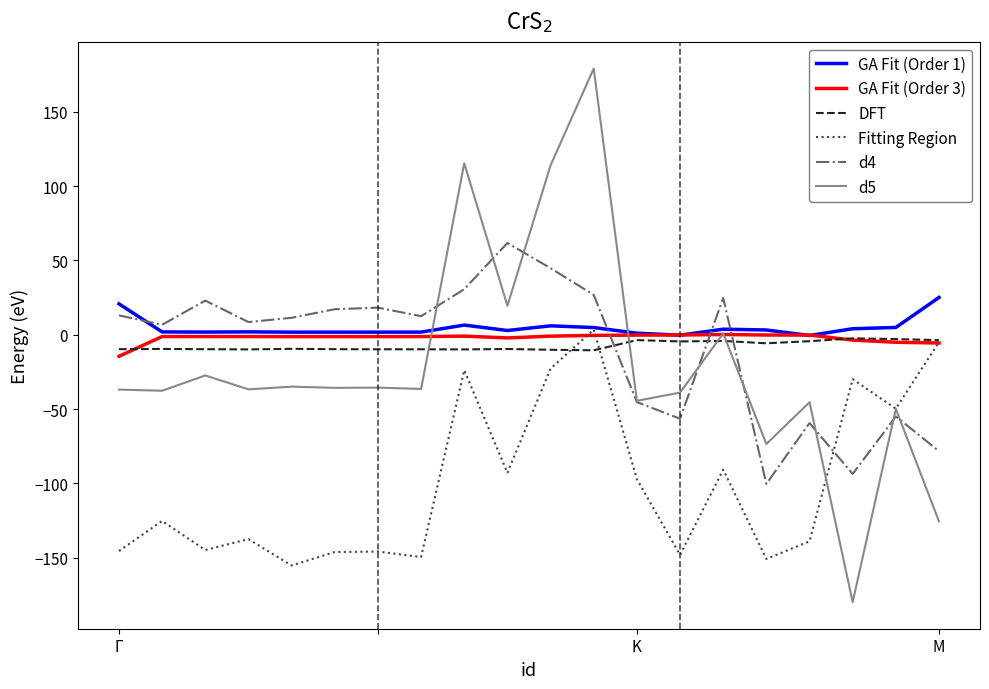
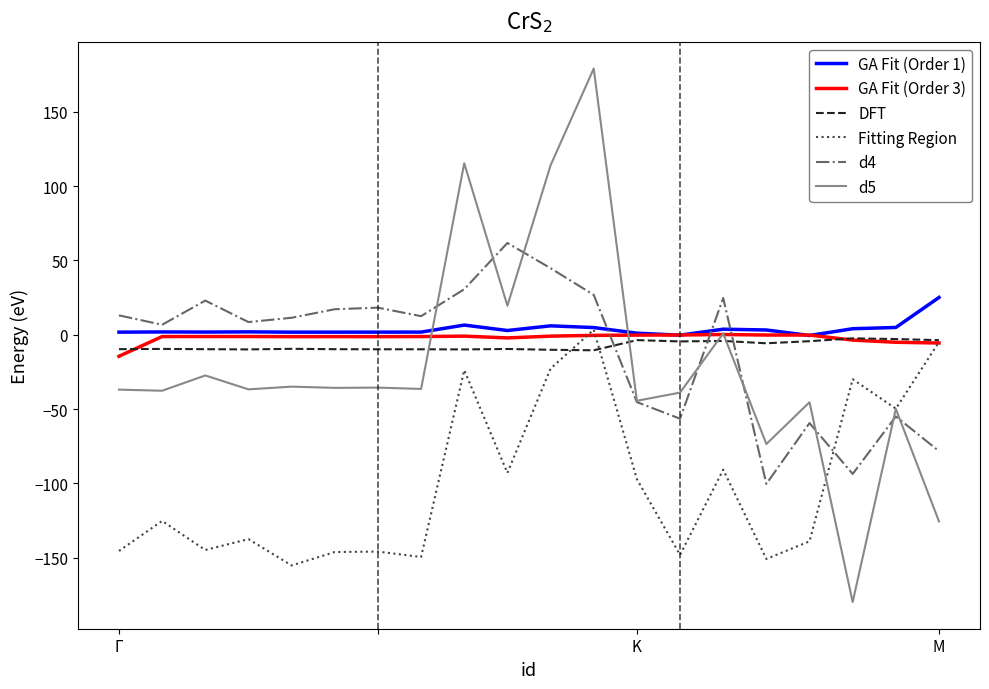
  {
    "GA Fit (Order 1)": {
-     "Γ": 21,
+     "Γ": 2,
      "M": 25
    },
    "GA Fit (Order 3)": {
      "Γ": -14
    }
  }
